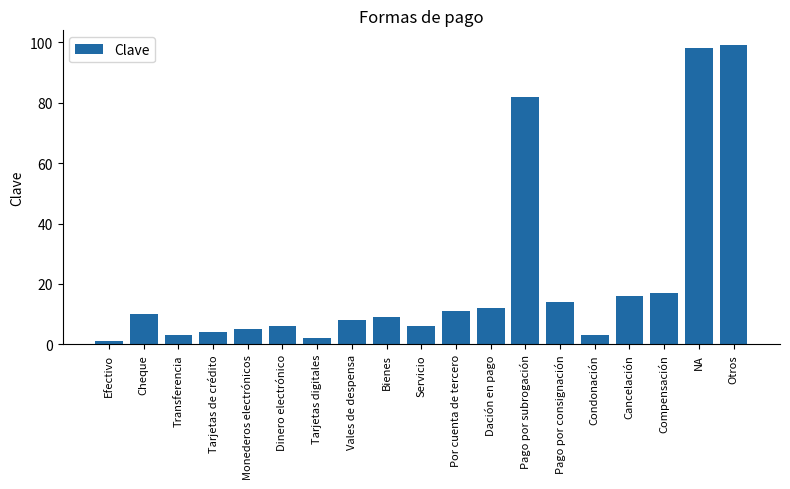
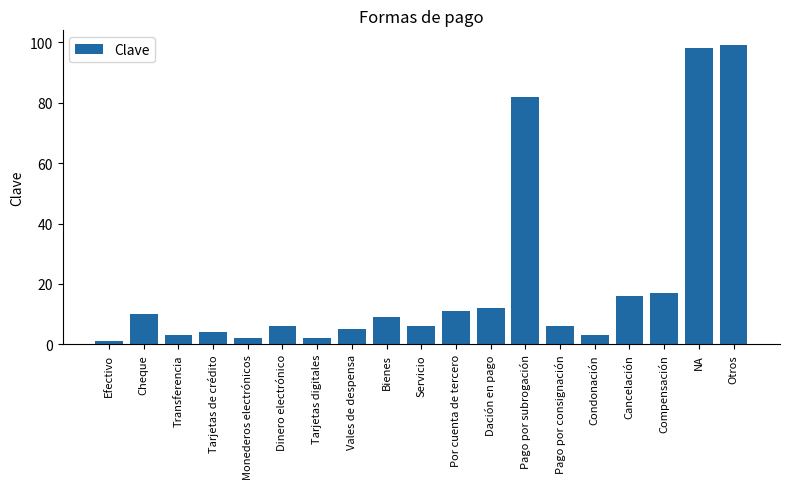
  {
    "Efectivo": 1,
    "Cheque": 10,
    "Transferencia": 3,
    "Tarjetas de crédito": 4,
-   "Monederos electrónicos": 5,
+   "Monederos electrónicos": 2,
    "Dinero electrónico": 6,
    "Tarjetas digitales": 2,
-   "Vales de despensa": 8,
+   "Vales de despensa": 5,
    "Bienes": 9,
    "Servicio": 6,
    "Por cuenta de tercero": 11,
    "Dación en pago": 12,
    "Pago por subrogación": 82,
-   "Pago por consignación": 14,
+   "Pago por consignación": 6,
    "Condonación": 3,
    "Cancelación": 16,
    "Compensación": 17,
    "NA": 98,
    "Otros": 99
  }
